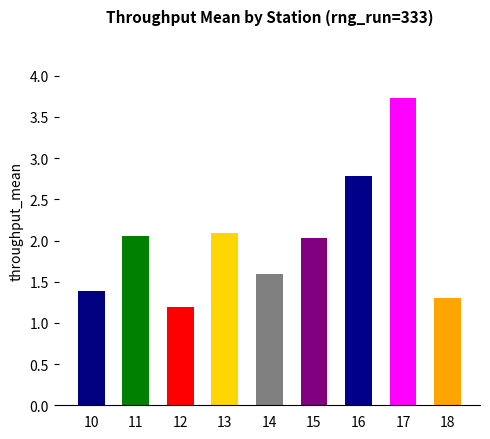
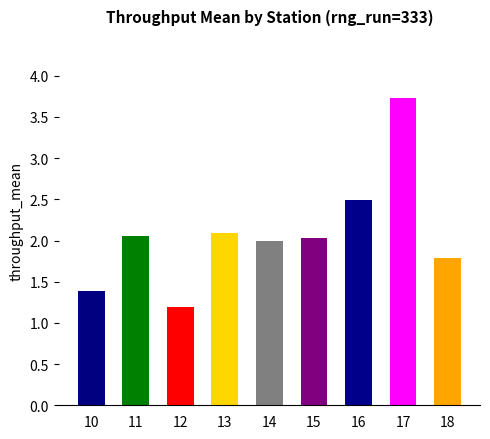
  {
    "10": 1.4,
    "11": 2.1,
    "12": 1.2,
    "13": 2.1,
-   "14": 1.6,
+   "14": 2.0,
    "15": 2.0,
-   "16": 2.8,
+   "16": 2.5,
    "17": 3.7,
-   "18": 1.3
+   "18": 1.8
  }
